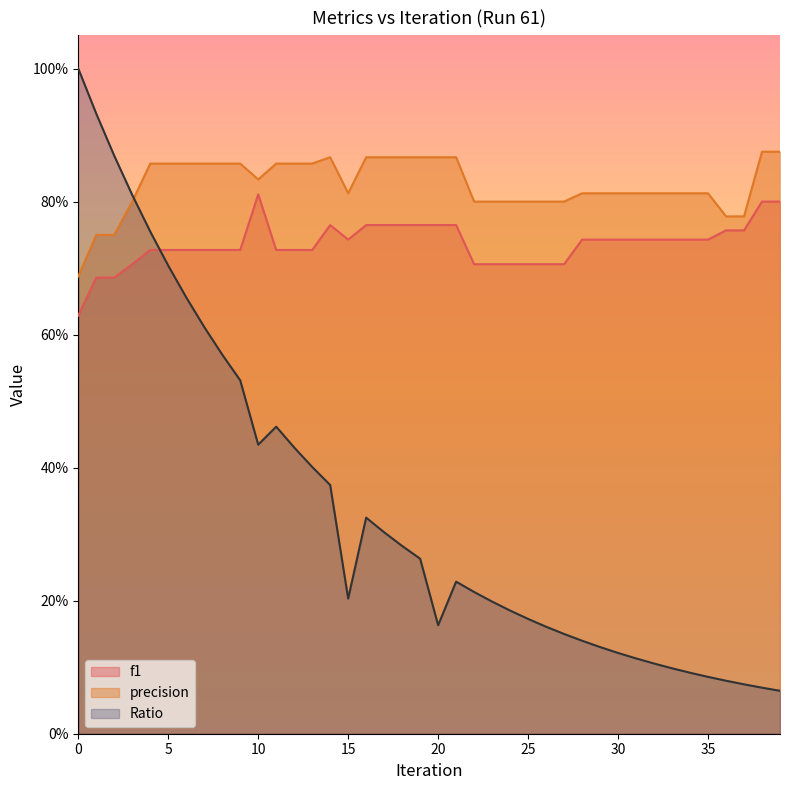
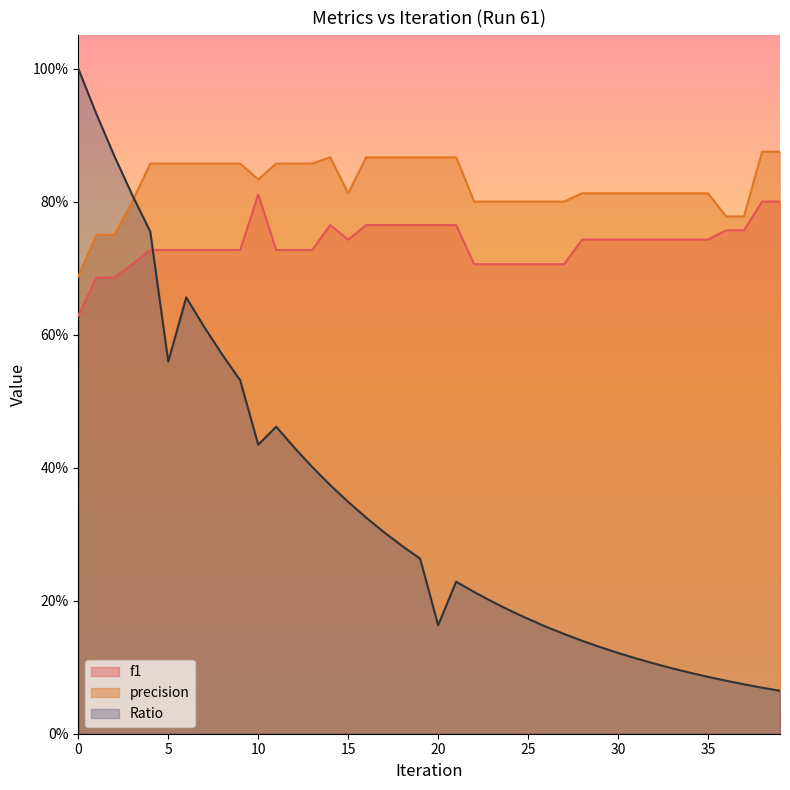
  {
    "Ratio": {
      "0": "100%",
-     "5": "70%",
+     "5": "56%",
      "10": "43%",
-     "15": "20%",
+     "15": "35%",
      "20": "16%",
      "25": "17%",
      "30": "12%",
      "35": "9%"
    }
  }
